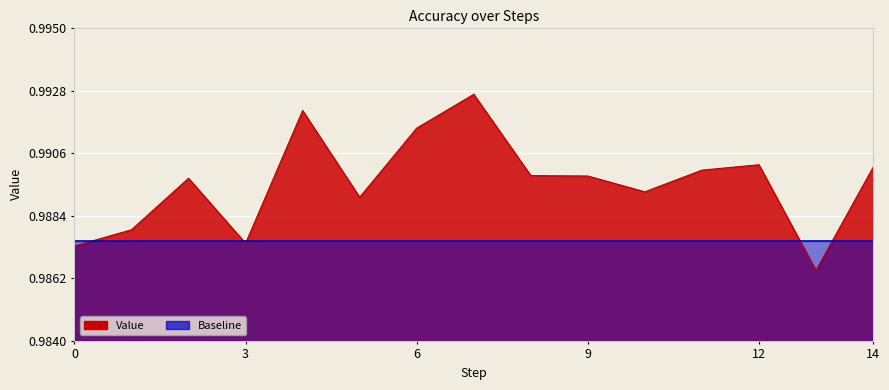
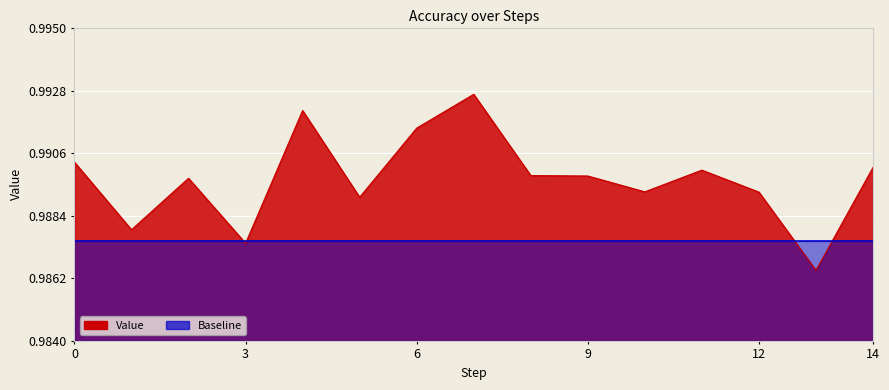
  {
    "Value": {
-     "0": 0.9873,
+     "0": 0.9903,
      "6": 0.9915,
      "9": 0.9898,
-     "12": 0.9902,
+     "12": 0.9892,
      "14": 0.9901
    },
    "Baseline": {
      "0": 0.9875,
      "6": 0.9875,
      "9": 0.9875,
      "12": 0.9875,
      "14": 0.9875
    }
  }
